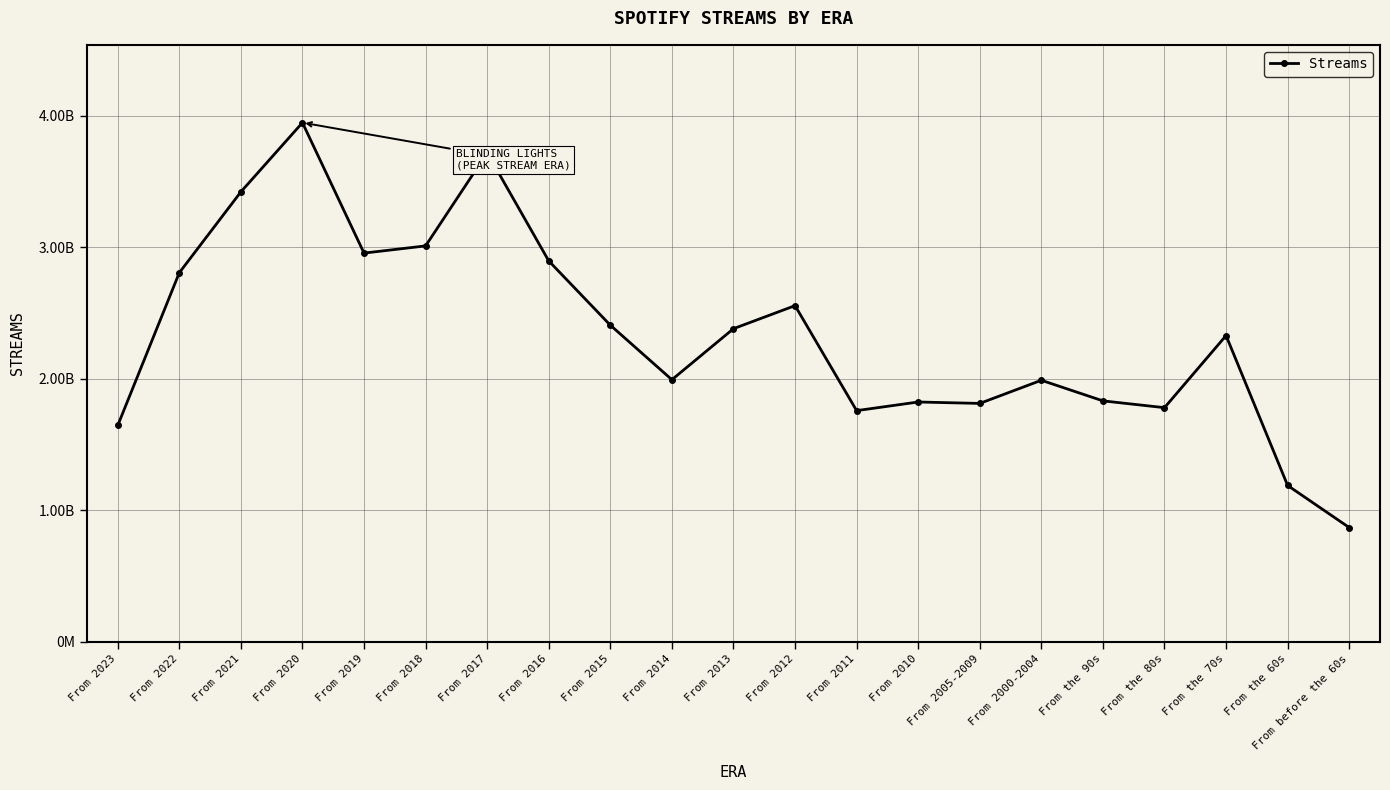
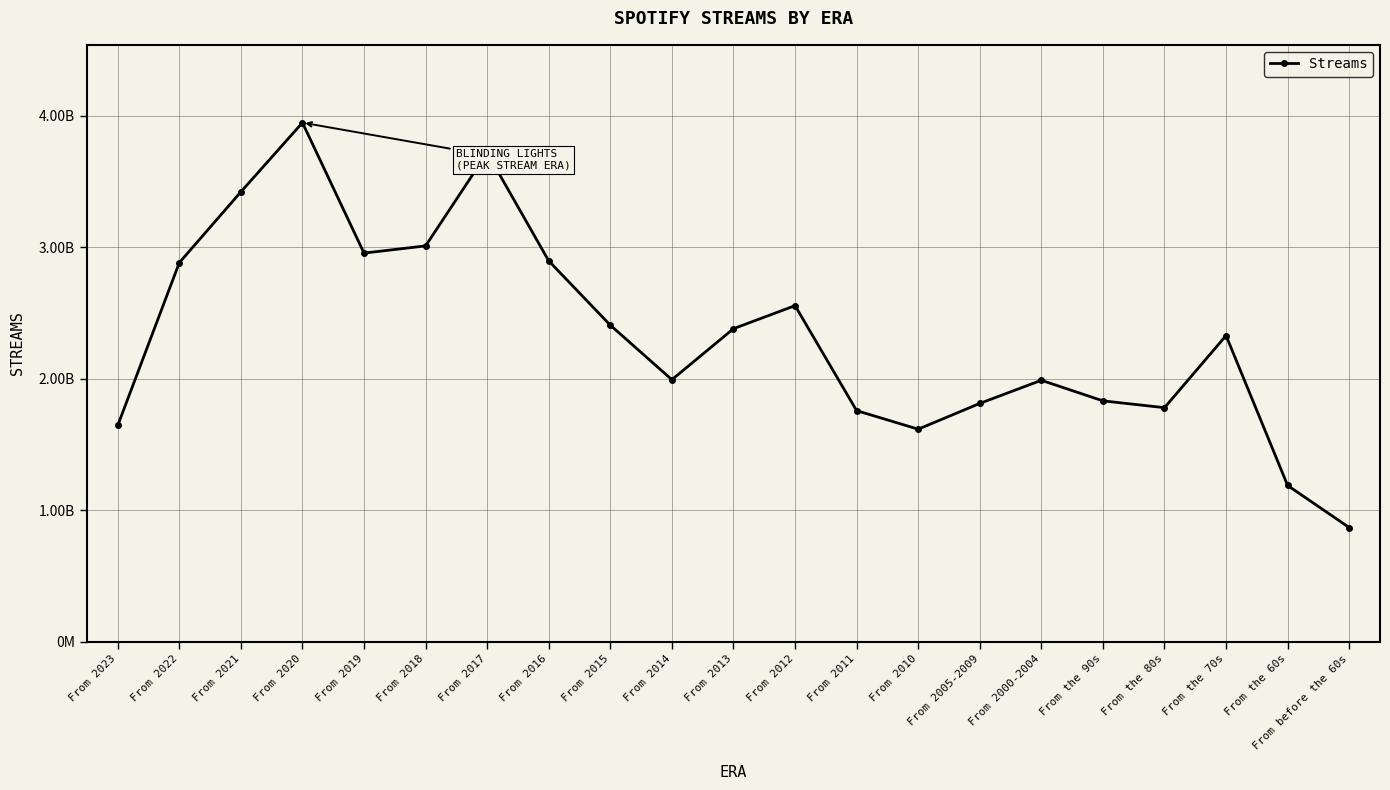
  {
    "From 2023": 1640000000,
-   "From 2022": 2810000000,
+   "From 2022": 2880000000,
    "From 2021": 3420000000,
    "From 2020": 3950000000,
    "From 2019": 2960000000,
    "From 2018": 3010000000,
    "From 2016": 2900000000,
    "From 2015": 2410000000,
    "From 2014": 1990000000,
    "From 2013": 2380000000,
    "From 2012": 2560000000,
    "From 2011": 1760000000,
-   "From 2010": 1820000000,
+   "From 2010": 1620000000,
    "From 2005-2009": 1810000000,
    "From 2000-2004": 1990000000,
    "From the 90s": 1830000000,
    "From the 80s": 1780000000,
    "From the 70s": 2330000000,
    "From the 60s": 1190000000,
    "From before the 60s": 870000000
  }
